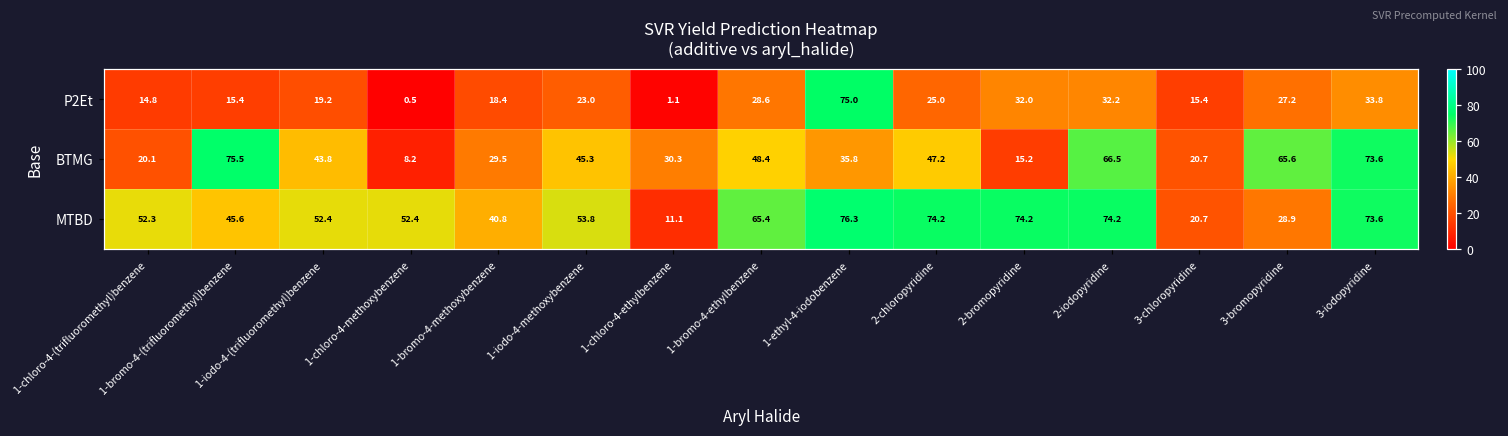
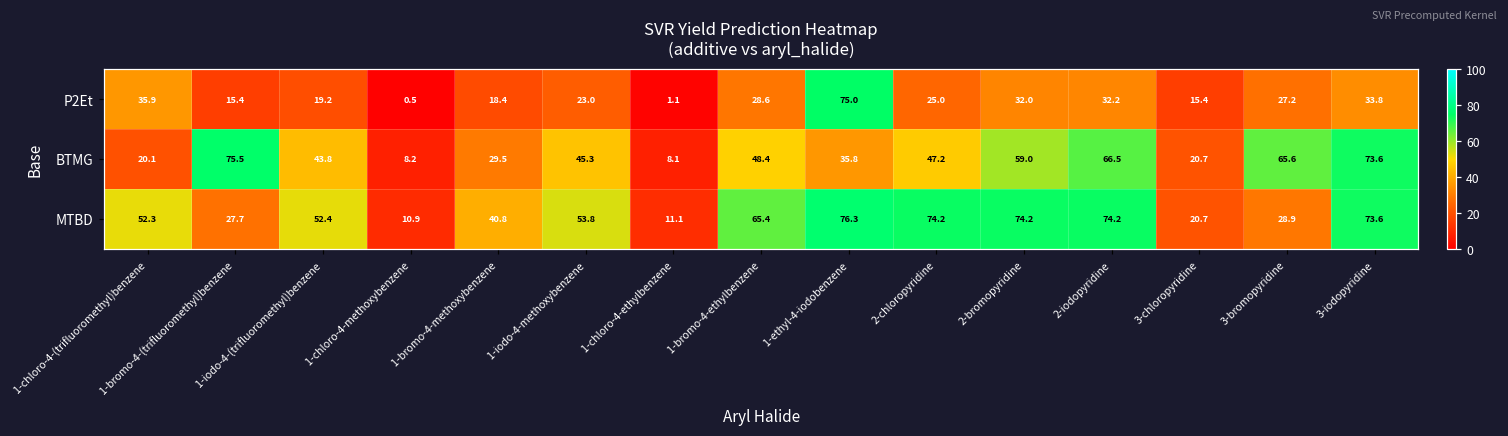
  {
    "P2Et": {
-     "1-chloro-4-(trifluoromethyl)benzene": 14.8,
+     "1-chloro-4-(trifluoromethyl)benzene": 35.9,
      "1-bromo-4-(trifluoromethyl)benzene": 15.4,
      "1-iodo-4-(trifluoromethyl)benzene": 19.2,
      "1-chloro-4-methoxybenzene": 0.5,
      "1-bromo-4-methoxybenzene": 18.4,
      "1-iodo-4-methoxybenzene": 23.0,
      "1-chloro-4-ethylbenzene": 1.1,
      "1-bromo-4-ethylbenzene": 28.6,
      "1-ethyl-4-iodobenzene": 75.0,
      "2-chloropyridine": 25.0,
      "2-bromopyridine": 32.0,
      "2-iodopyridine": 32.2,
      "3-chloropyridine": 15.4,
      "3-bromopyridine": 27.2,
      "3-iodopyridine": 33.8
    },
    "BTMG": {
      "1-chloro-4-(trifluoromethyl)benzene": 20.1,
      "1-bromo-4-(trifluoromethyl)benzene": 75.5,
      "1-iodo-4-(trifluoromethyl)benzene": 43.8,
      "1-chloro-4-methoxybenzene": 8.2,
      "1-bromo-4-methoxybenzene": 29.5,
      "1-iodo-4-methoxybenzene": 45.3,
-     "1-chloro-4-ethylbenzene": 30.3,
+     "1-chloro-4-ethylbenzene": 8.1,
      "1-bromo-4-ethylbenzene": 48.4,
      "1-ethyl-4-iodobenzene": 35.8,
      "2-chloropyridine": 47.2,
-     "2-bromopyridine": 15.2,
+     "2-bromopyridine": 59.0,
      "2-iodopyridine": 66.5,
      "3-chloropyridine": 20.7,
      "3-bromopyridine": 65.6,
      "3-iodopyridine": 73.6
    },
    "MTBD": {
      "1-chloro-4-(trifluoromethyl)benzene": 52.3,
-     "1-bromo-4-(trifluoromethyl)benzene": 45.6,
+     "1-bromo-4-(trifluoromethyl)benzene": 27.7,
      "1-iodo-4-(trifluoromethyl)benzene": 52.4,
-     "1-chloro-4-methoxybenzene": 52.4,
+     "1-chloro-4-methoxybenzene": 10.9,
      "1-bromo-4-methoxybenzene": 40.8,
      "1-iodo-4-methoxybenzene": 53.8,
      "1-chloro-4-ethylbenzene": 11.1,
      "1-bromo-4-ethylbenzene": 65.4,
      "1-ethyl-4-iodobenzene": 76.3,
      "2-chloropyridine": 74.2,
      "2-bromopyridine": 74.2,
      "2-iodopyridine": 74.2,
      "3-chloropyridine": 20.7,
      "3-bromopyridine": 28.9,
      "3-iodopyridine": 73.6
    }
  }
